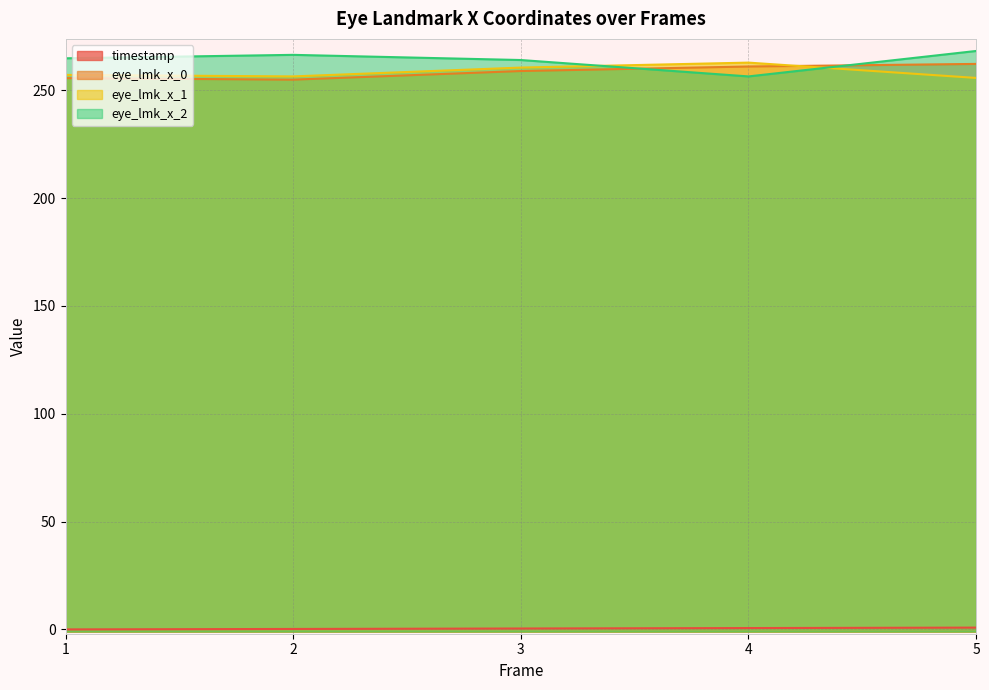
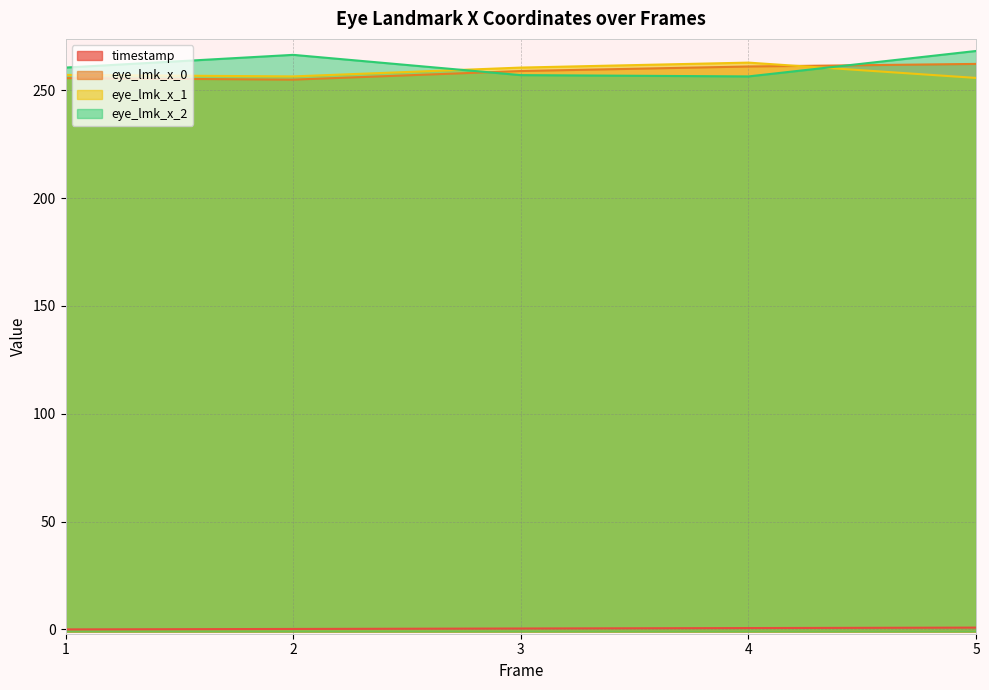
  {
    "eye_lmk_x_1": {
      "1": 257,
      "2": 256,
      "3": 261,
      "4": 263,
      "5": 256
    },
    "eye_lmk_x_2": {
-     "1": 265,
+     "1": 261,
      "2": 266,
-     "3": 264,
+     "3": 257,
      "4": 256,
      "5": 268
    }
  }
